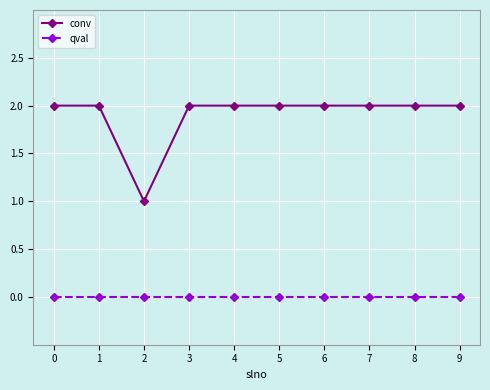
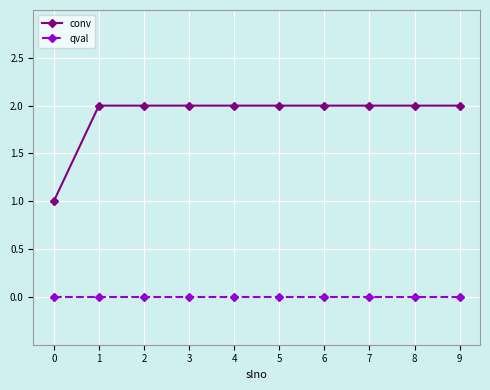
  {
    "conv": {
-     "0": 2,
+     "0": 1,
      "1": 2,
-     "2": 1,
+     "2": 2,
      "3": 2,
      "4": 2,
      "5": 2,
      "6": 2,
      "7": 2,
      "8": 2,
      "9": 2
    },
    "qval": {
      "0": 0,
      "1": 0,
      "2": 0,
      "3": 0,
      "4": 0,
      "5": 0,
      "6": 0,
      "7": 0,
      "8": 0,
      "9": 0
    }
  }
